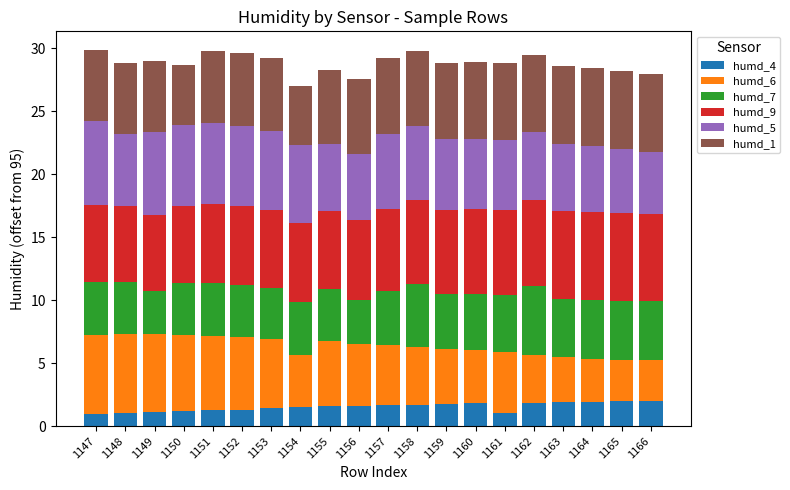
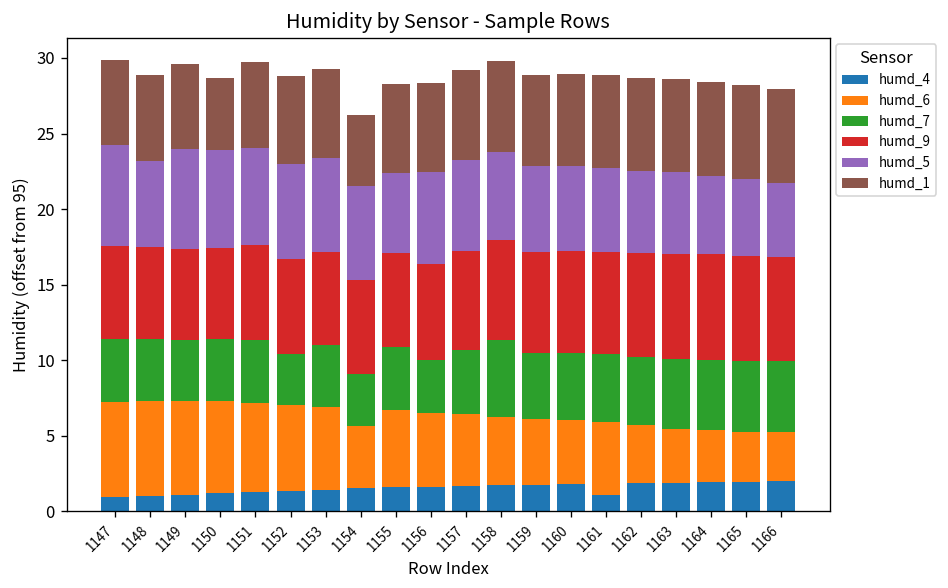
  {
    "humd_4": {
      "1147": 0.9,
      "1148": 1.0,
      "1149": 1.1,
      "1150": 1.2,
      "1151": 1.3,
      "1152": 1.3,
      "1153": 1.4,
      "1154": 1.5,
      "1155": 1.6,
      "1156": 1.6,
      "1157": 1.7,
      "1158": 1.7,
      "1159": 1.8,
      "1160": 1.8,
      "1161": 1.1,
      "1162": 1.9,
      "1163": 1.9,
      "1164": 1.9,
      "1165": 2.0,
      "1166": 2.0
    },
    "humd_6": {
      "1147": 6.3,
      "1148": 6.2,
      "1149": 6.2,
      "1150": 6.1,
      "1151": 5.9,
      "1152": 5.7,
      "1153": 5.5,
      "1154": 4.1,
      "1155": 5.1,
      "1156": 4.9,
      "1157": 4.8,
      "1158": 4.6,
      "1159": 4.4,
      "1160": 4.3,
      "1161": 4.8,
      "1162": 3.8,
      "1163": 3.6,
      "1164": 3.4,
      "1165": 3.3,
      "1166": 3.3
    },
    "humd_7": {
      "1147": 4.2,
      "1148": 4.1,
-     "1149": 3.4,
+     "1149": 4.1,
      "1150": 4.1,
      "1151": 4.2,
-     "1152": 4.2,
+     "1152": 3.4,
      "1153": 4.1,
-     "1154": 4.2,
+     "1154": 3.4,
      "1155": 4.1,
      "1156": 3.5,
      "1157": 4.3,
      "1158": 5.1,
      "1159": 4.4,
      "1160": 4.4,
      "1161": 4.5,
-     "1162": 5.4,
+     "1162": 4.6,
      "1163": 4.6,
      "1164": 4.7,
      "1165": 4.7,
      "1166": 4.7
    },
    "humd_9": {
      "1147": 6.1,
      "1148": 6.1,
      "1149": 6.0,
      "1150": 6.1,
      "1151": 6.3,
      "1152": 6.3,
      "1153": 6.2,
      "1154": 6.3,
      "1155": 6.2,
      "1156": 6.4,
      "1157": 6.5,
      "1158": 6.6,
      "1159": 6.7,
      "1160": 6.7,
      "1161": 6.7,
      "1162": 6.8,
      "1163": 7.0,
      "1164": 7.0,
      "1165": 7.0,
      "1166": 6.9
    },
    "humd_5": {
      "1147": 6.7,
      "1148": 5.7,
      "1149": 6.6,
      "1150": 6.5,
      "1151": 6.4,
      "1152": 6.3,
      "1153": 6.2,
      "1154": 6.2,
      "1155": 5.3,
-     "1156": 5.3,
+     "1156": 6.1,
      "1157": 6.0,
      "1158": 5.9,
      "1159": 5.7,
      "1160": 5.6,
      "1161": 5.6,
      "1162": 5.4,
      "1163": 5.4,
      "1164": 5.2,
      "1165": 5.1,
      "1166": 4.9
    },
    "humd_1": {
      "1147": 5.6,
      "1148": 5.7,
      "1149": 5.7,
      "1150": 4.8,
      "1151": 5.7,
      "1152": 5.8,
      "1153": 5.8,
      "1154": 4.7,
      "1155": 5.9,
      "1156": 5.9,
      "1157": 6.0,
      "1158": 6.0,
      "1159": 6.0,
      "1160": 6.1,
      "1161": 6.1,
      "1162": 6.2,
      "1163": 6.2,
      "1164": 6.2,
      "1165": 6.2,
      "1166": 6.2
    }
  }
